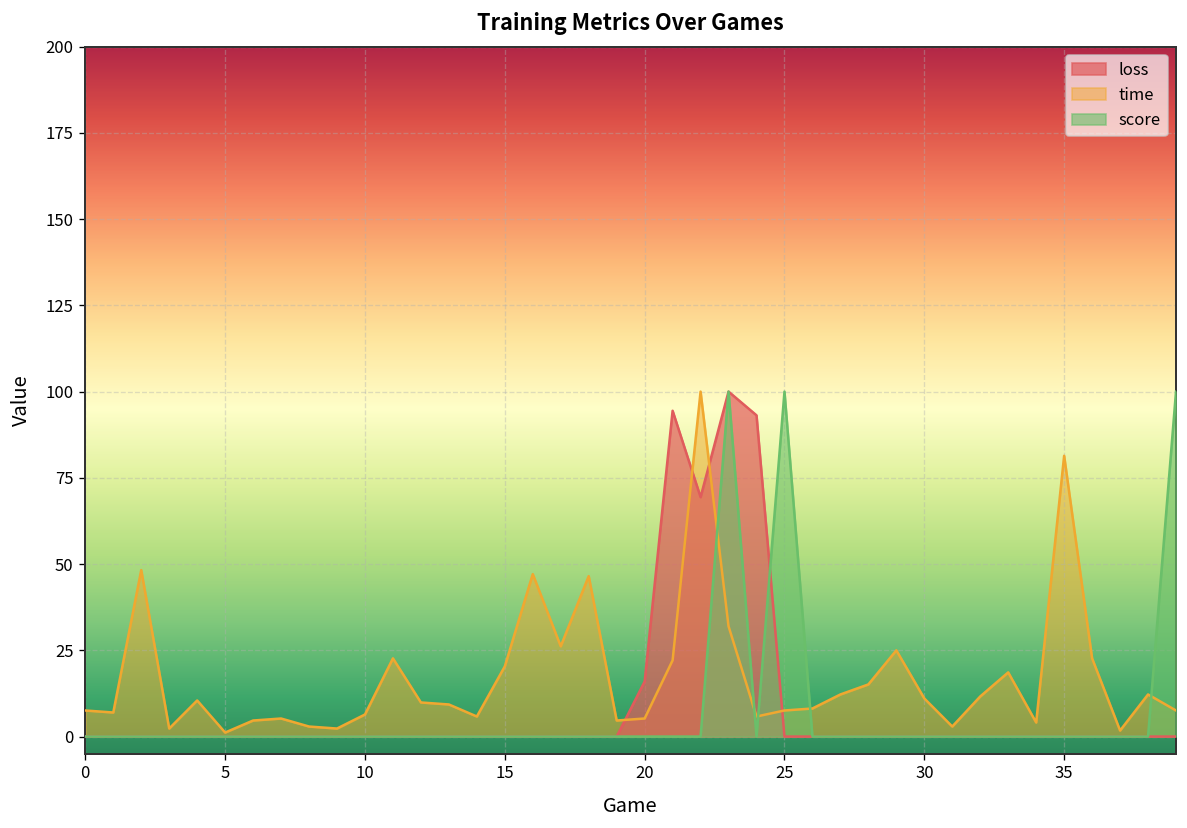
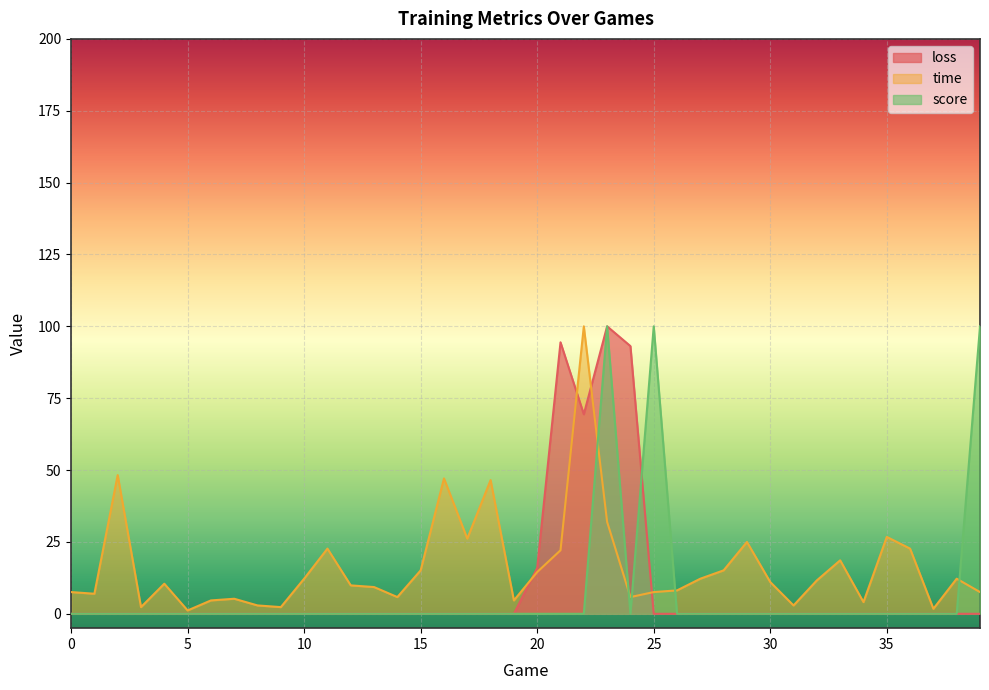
  {
    "loss": {
      "20": 16,
      "25": 0
    },
    "time": {
      "0": 8,
      "5": 1,
-     "10": 6,
-     "15": 20,
-     "20": 5,
+     "10": 12,
+     "15": 15,
+     "20": 15,
      "25": 8,
      "30": 11,
-     "35": 81
+     "35": 27
    },
    "score": {
      "20": 0,
      "25": 100
    }
  }
